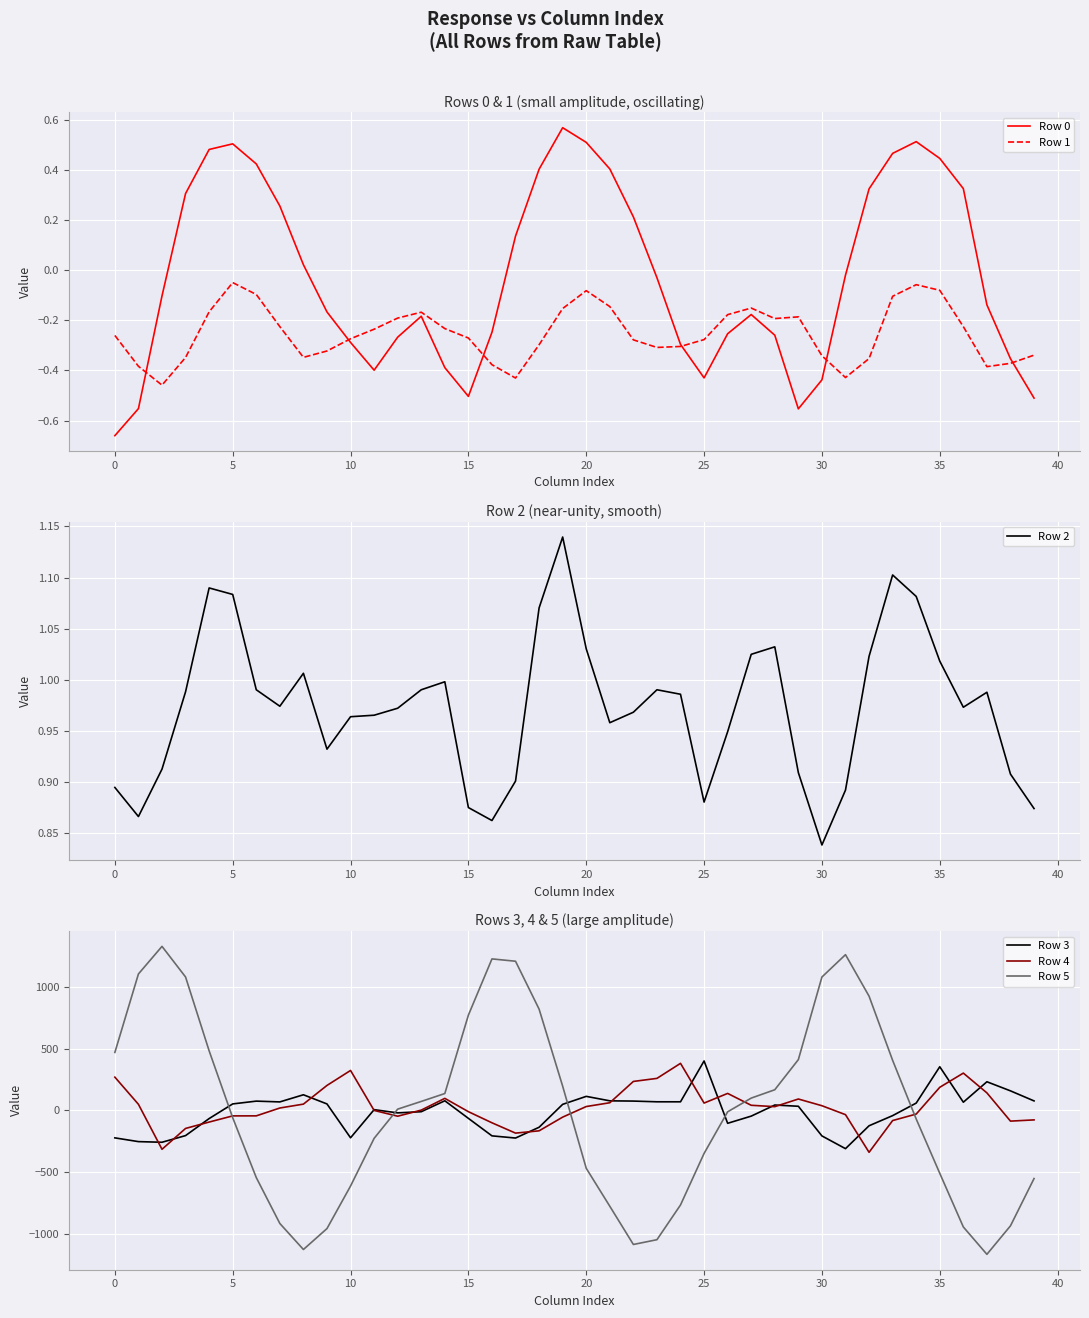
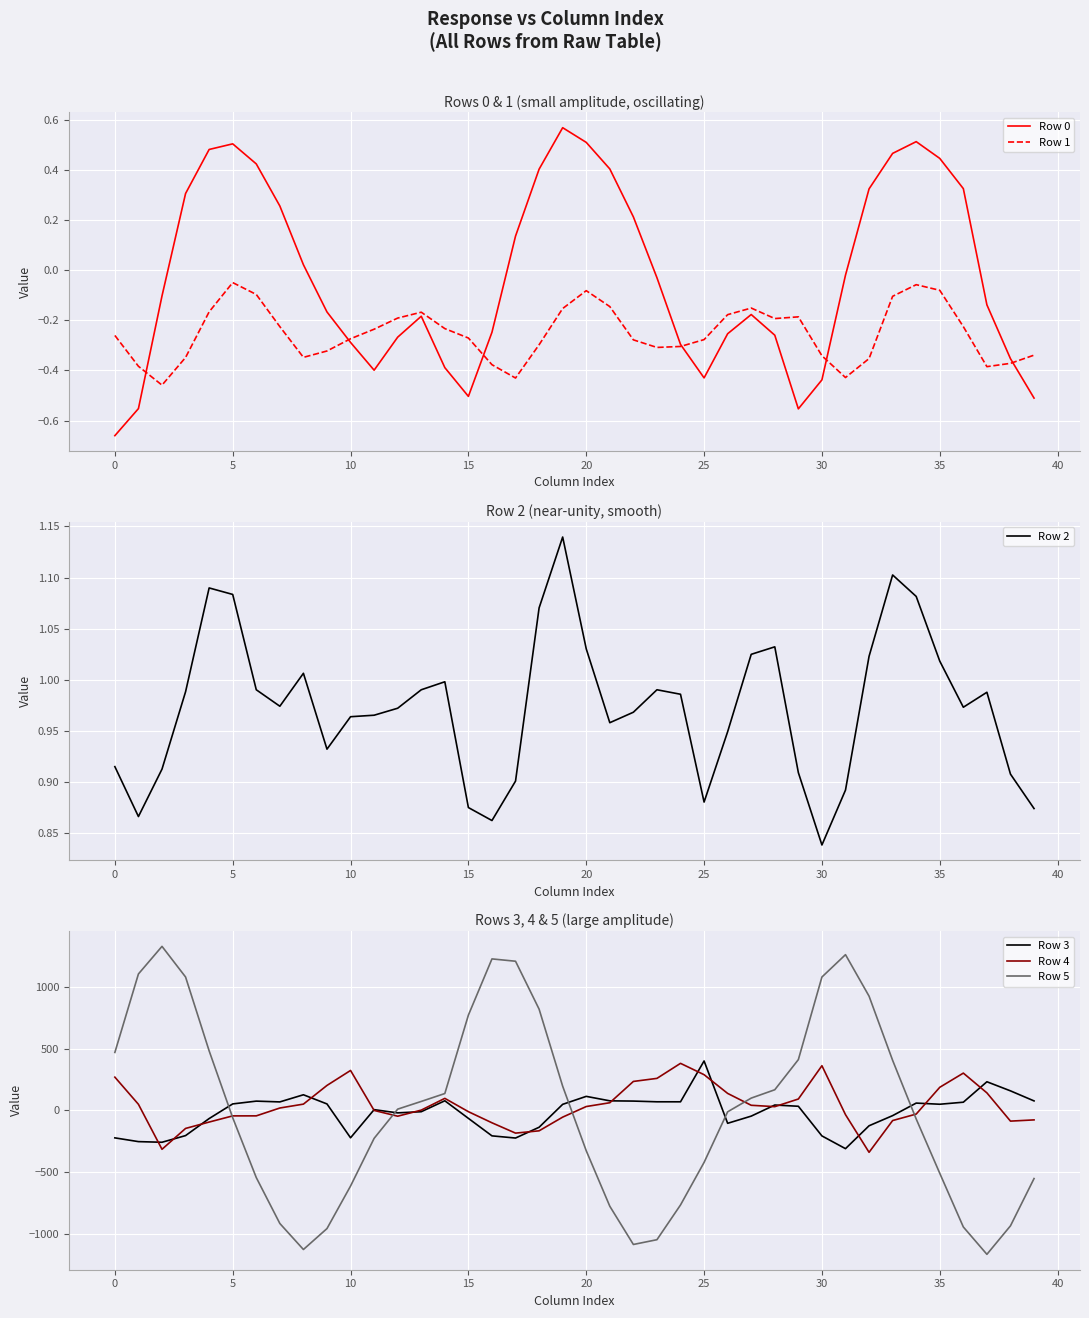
  {
    "Row 2 (near-unity, smooth)": {
-     "0": 0.895,
+     "0": 0.915,
      "5": 1.083,
      "10": 0.964,
      "15": 0.875,
      "20": 1.030,
      "25": 0.880,
      "30": 0.838,
      "35": 1.018
    },
    "Rows 3, 4 & 5 (large amplitude)": {
      "Row 3": {
        "0": -220,
        "5": 50,
        "10": -220,
        "15": -60,
        "20": 110,
        "25": 400,
        "30": -210,
-       "35": 350
+       "35": 50
      },
      "Row 4": {
        "0": 270,
        "10": 320,
        "15": -10,
        "20": 30,
-       "25": 60,
-       "30": 40,
+       "25": 290,
+       "30": 360,
        "35": 190
      },
      "Row 5": {
        "0": 470,
        "10": -610,
        "15": 770,
-       "20": -470,
-       "25": -350,
+       "20": -330,
+       "25": -420,
        "30": 1080,
        "35": -510
      }
    }
  }
